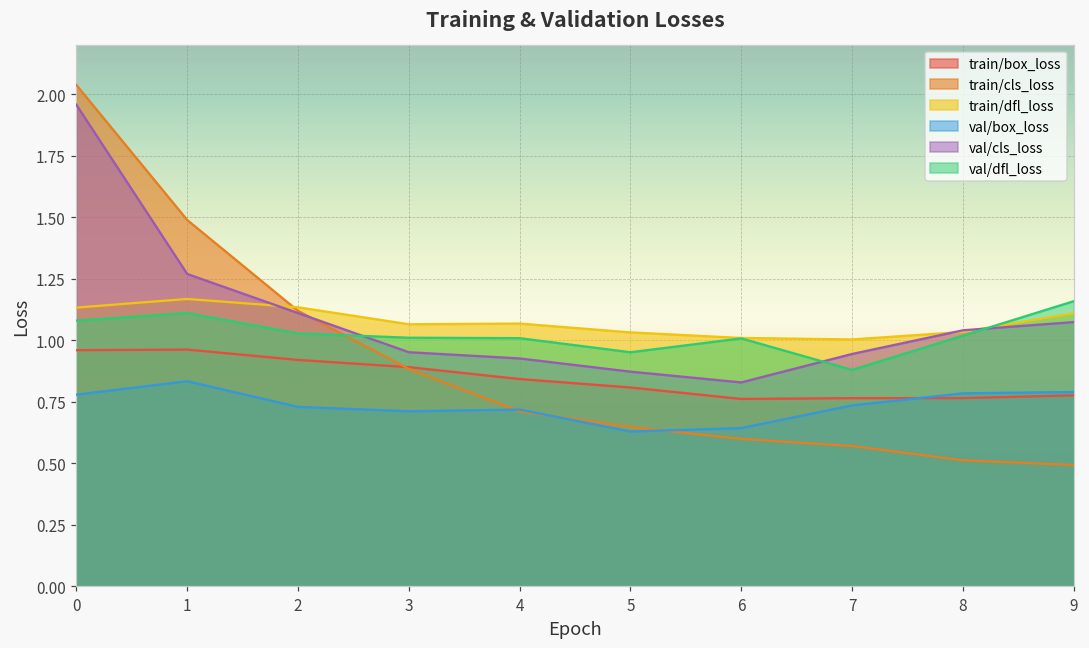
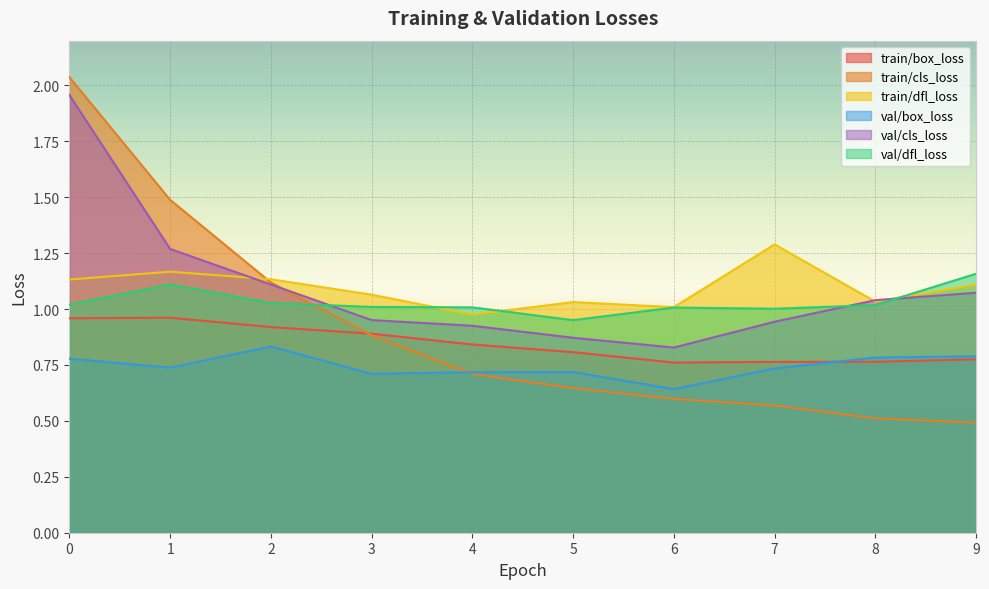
  {
    "train/dfl_loss": {
      "0": 1.13,
      "1": 1.17,
      "2": 1.13,
      "3": 1.06,
-     "4": 1.07,
+     "4": 0.98,
      "5": 1.03,
-     "7": 1.00,
+     "7": 1.29,
      "9": 1.11
    },
    "val/box_loss": {
      "0": 0.78,
-     "1": 0.83,
-     "2": 0.73,
+     "1": 0.74,
+     "2": 0.83,
      "3": 0.71,
-     "5": 0.63,
+     "5": 0.72,
      "6": 0.64,
      "7": 0.73,
      "8": 0.78,
      "9": 0.79
    },
    "val/cls_loss": {
      "0": 1.96,
      "1": 1.27,
      "3": 0.95,
      "4": 0.93,
      "5": 0.87,
      "6": 0.83,
      "7": 0.94,
      "9": 1.07
    },
    "val/dfl_loss": {
-     "0": 1.08,
+     "0": 1.02,
      "1": 1.11,
      "2": 1.03,
      "3": 1.01,
      "4": 1.01,
      "5": 0.95,
-     "7": 0.88,
+     "7": 1.00,
      "8": 1.02,
      "9": 1.16
    }
  }
